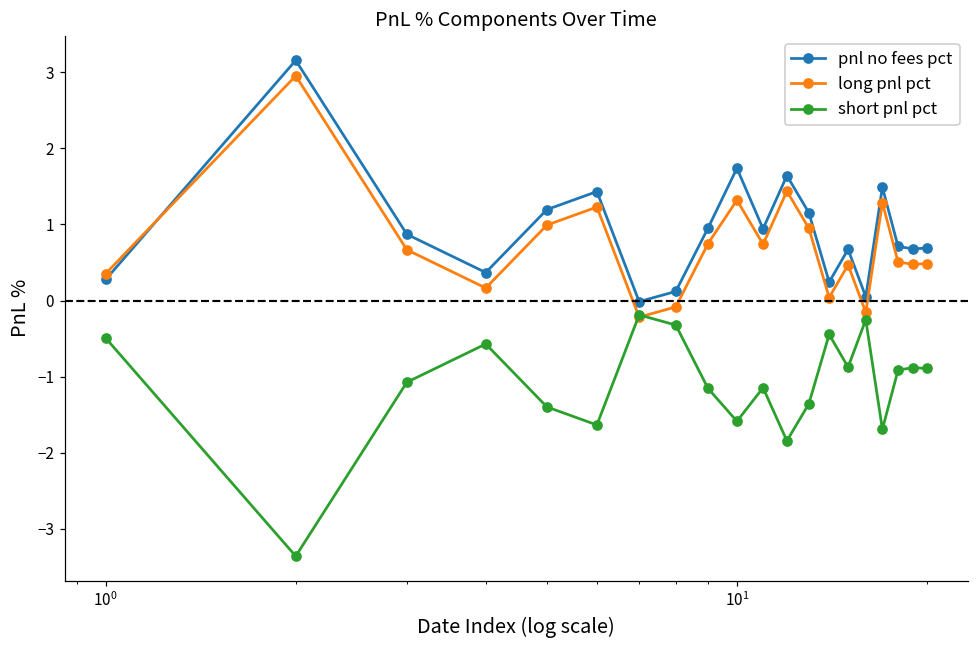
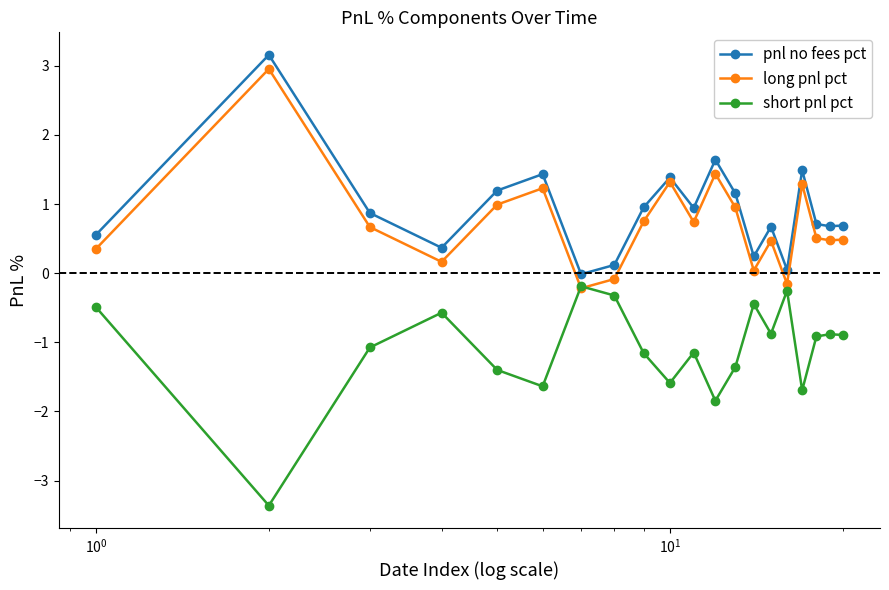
  {
    "pnl no fees pct": {
-     "10^0": 0.3,
-     "10^1": 1.7
+     "10^0": 0.6,
+     "10^1": 1.4
    },
    "long pnl pct": {
      "10^0": 0.4,
      "10^1": 1.3
    },
    "short pnl pct": {
      "10^0": -0.5,
      "10^1": -1.6
    }
  }
